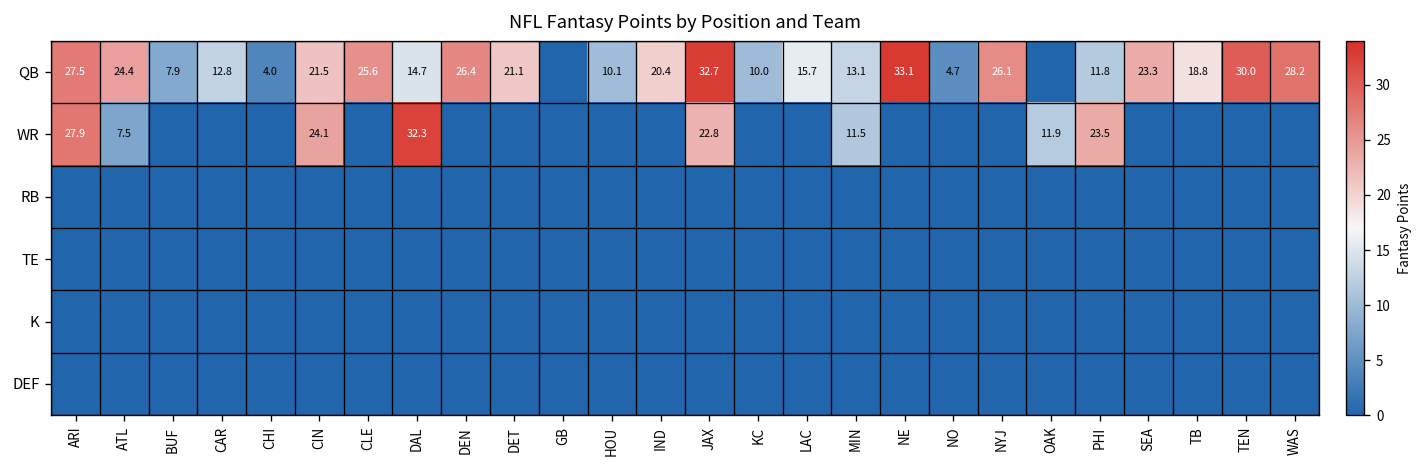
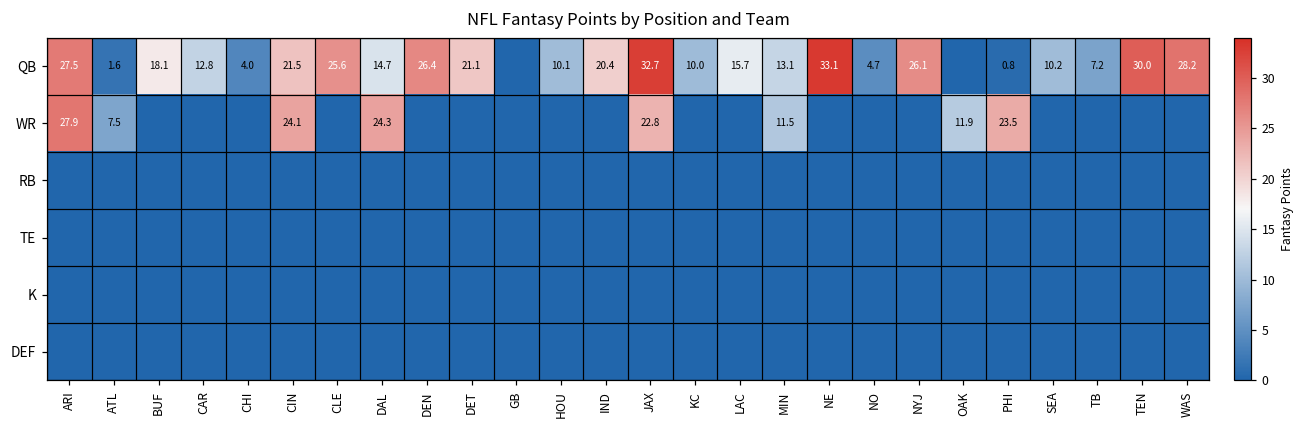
  {
    "QB": {
      "ARI": 27.5,
-     "ATL": 24.4,
-     "BUF": 7.9,
+     "ATL": 1.6,
+     "BUF": 18.1,
      "CAR": 12.8,
      "CHI": 4.0,
      "CIN": 21.5,
      "CLE": 25.6,
      "DAL": 14.7,
      "DEN": 26.4,
      "DET": 21.1,
      "HOU": 10.1,
      "IND": 20.4,
      "JAX": 32.7,
      "KC": 10.0,
      "LAC": 15.7,
      "MIN": 13.1,
      "NE": 33.1,
      "NO": 4.7,
      "NYJ": 26.1,
-     "PHI": 11.8,
-     "SEA": 23.3,
-     "TB": 18.8,
+     "PHI": 0.8,
+     "SEA": 10.2,
+     "TB": 7.2,
      "TEN": 30.0,
      "WAS": 28.2
    },
    "WR": {
      "ARI": 27.9,
      "ATL": 7.5,
      "CIN": 24.1,
-     "DAL": 32.3,
+     "DAL": 24.3,
      "JAX": 22.8,
      "MIN": 11.5,
      "OAK": 11.9,
      "PHI": 23.5
    }
  }
